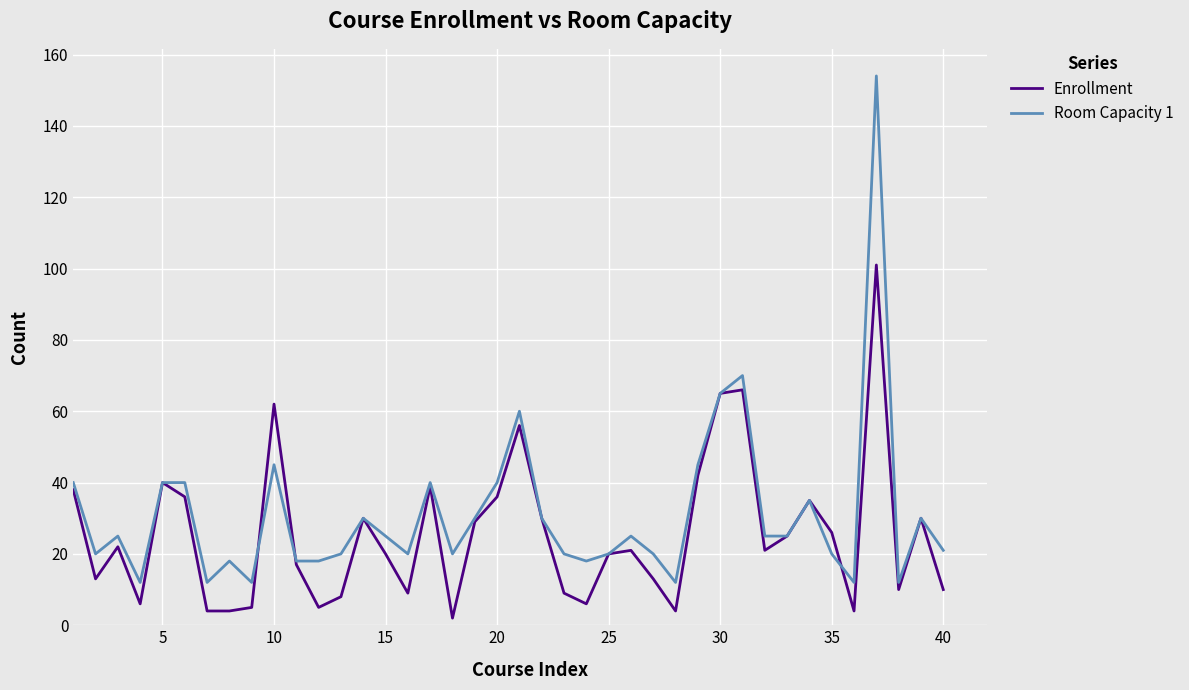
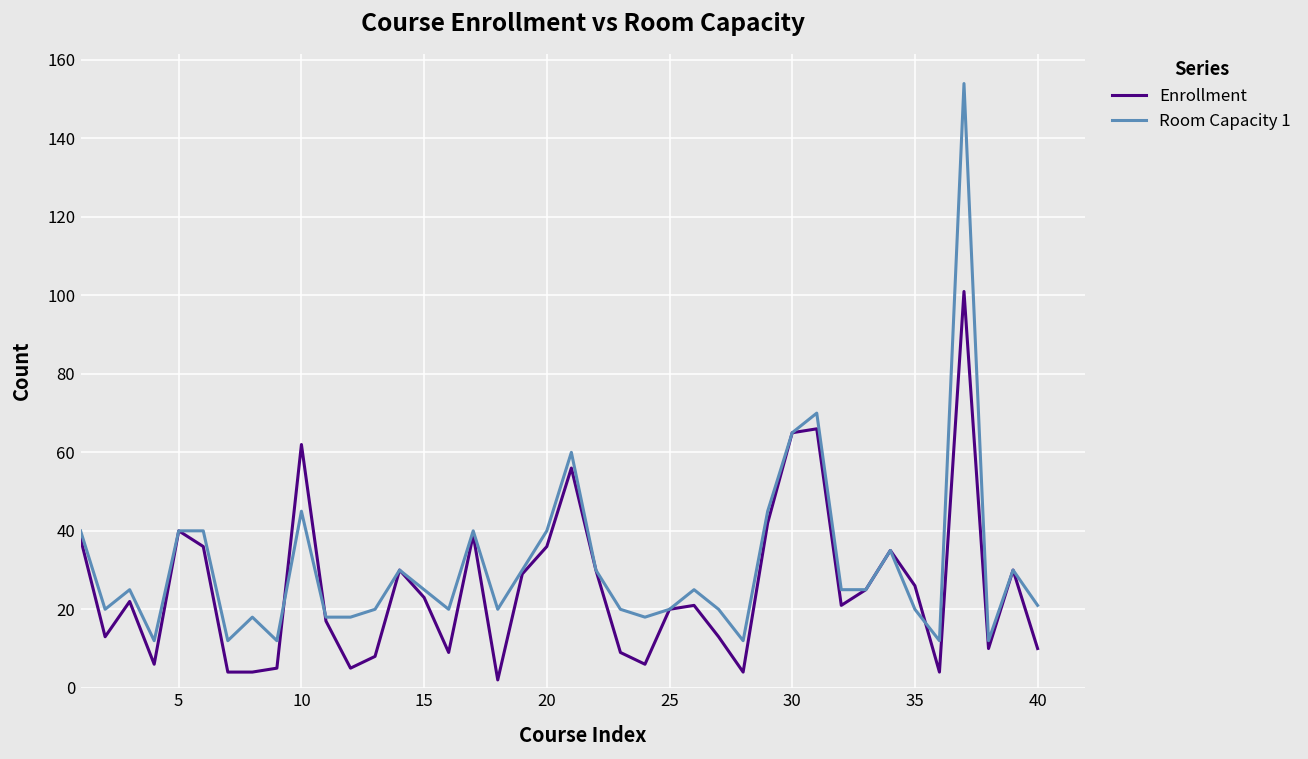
  {
    "Enrollment": {
      "10": 62,
-     "15": 20,
+     "15": 23,
      "20": 36,
      "35": 26,
      "40": 10
    },
    "Room Capacity 1": {
      "10": 45,
      "15": 25,
      "20": 40,
      "35": 20,
      "40": 21
    }
  }
